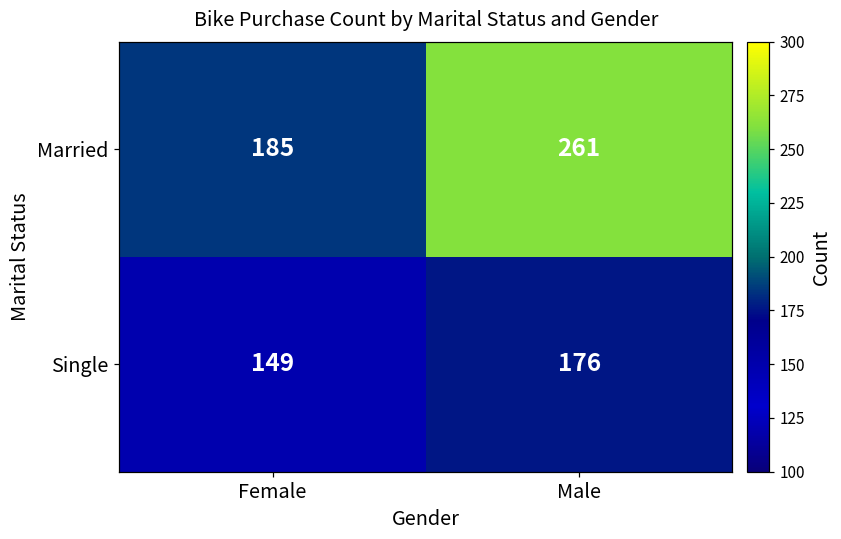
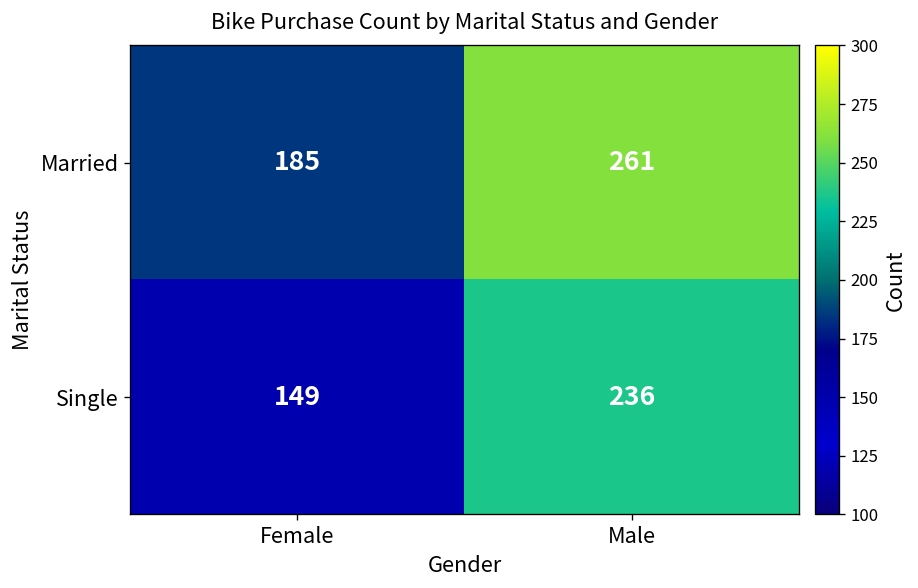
  {
    "Married": {
      "Female": 185,
      "Male": 261
    },
    "Single": {
      "Female": 149,
-     "Male": 176
+     "Male": 236
    }
  }
